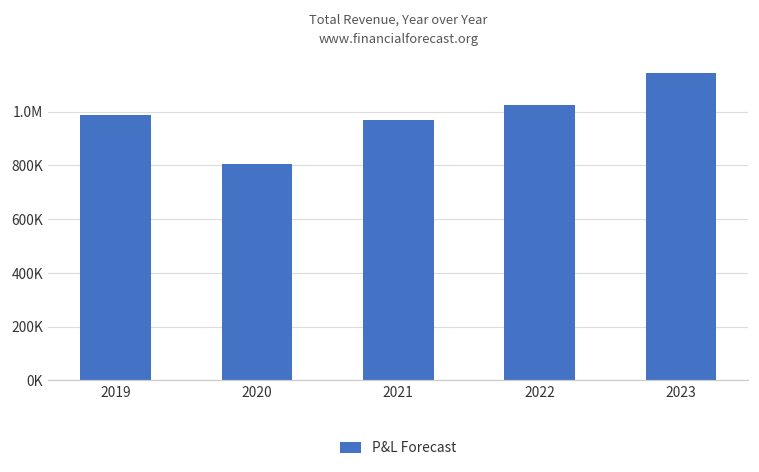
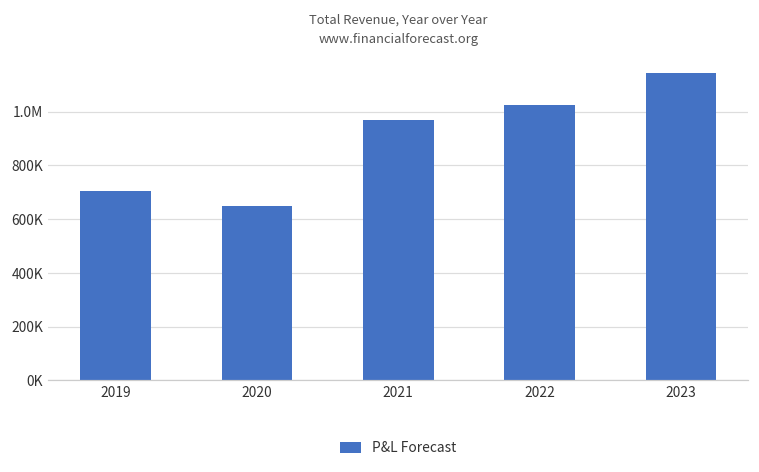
  {
-   "2019": 990000,
-   "2020": 810000,
+   "2019": 710000,
+   "2020": 650000,
    "2021": 970000,
    "2022": 1030000,
    "2023": 1140000
  }
